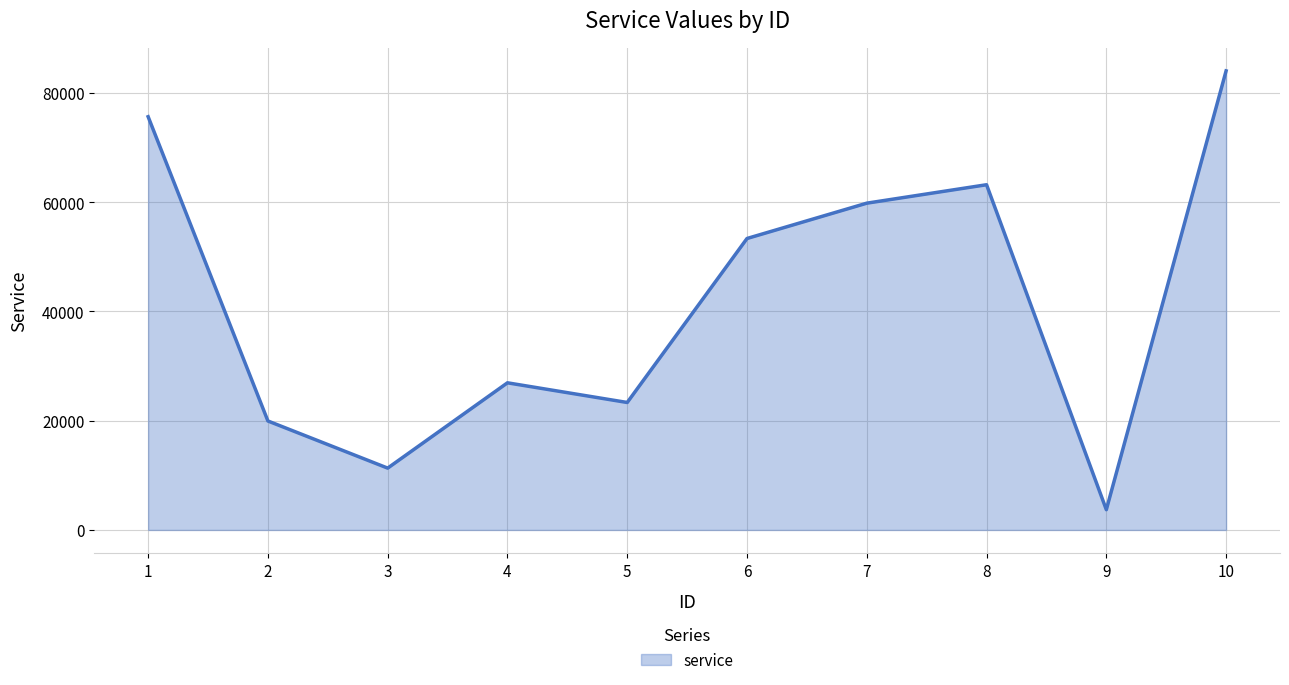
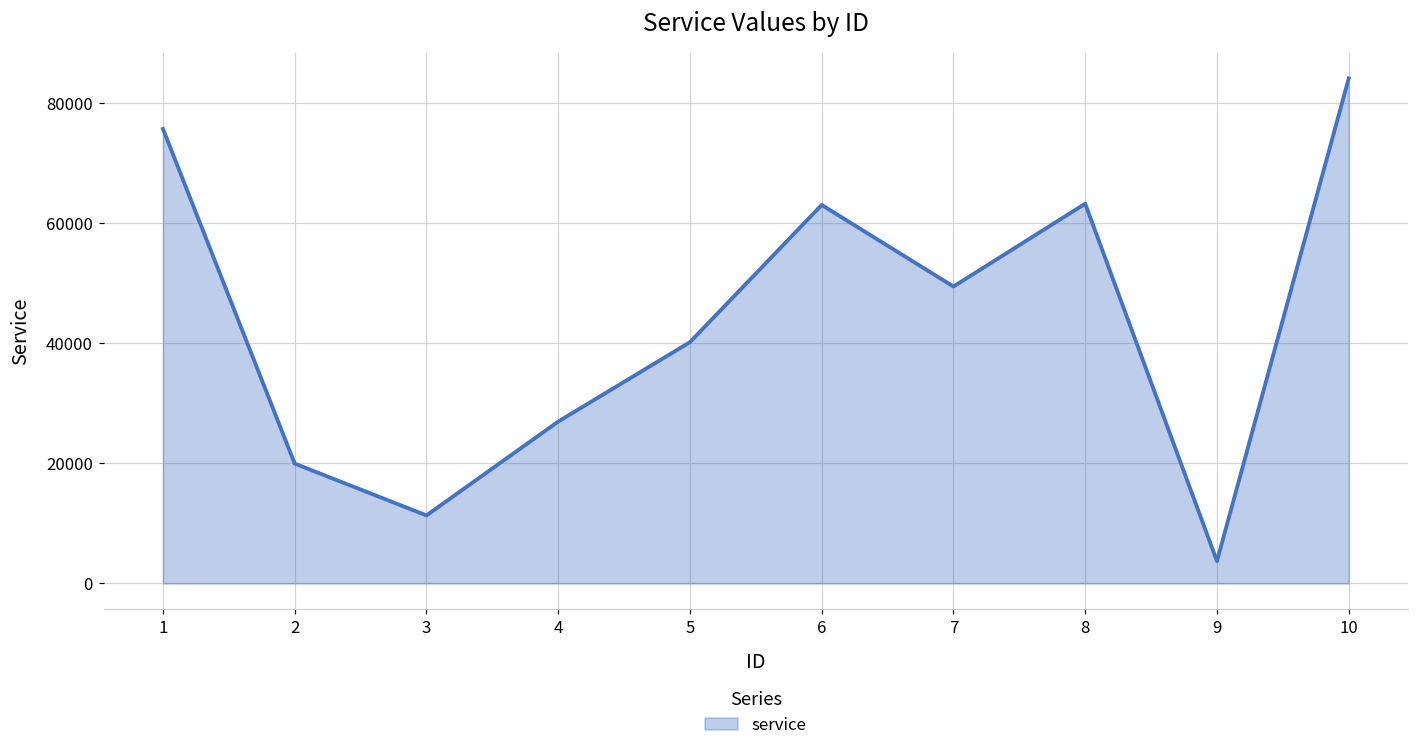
  {
    "1": 76000,
    "2": 20000,
    "3": 11000,
    "4": 27000,
-   "5": 23000,
-   "6": 53000,
-   "7": 60000,
+   "5": 40000,
+   "6": 63000,
+   "7": 49000,
    "8": 63000,
    "9": 4000,
    "10": 84000
  }
